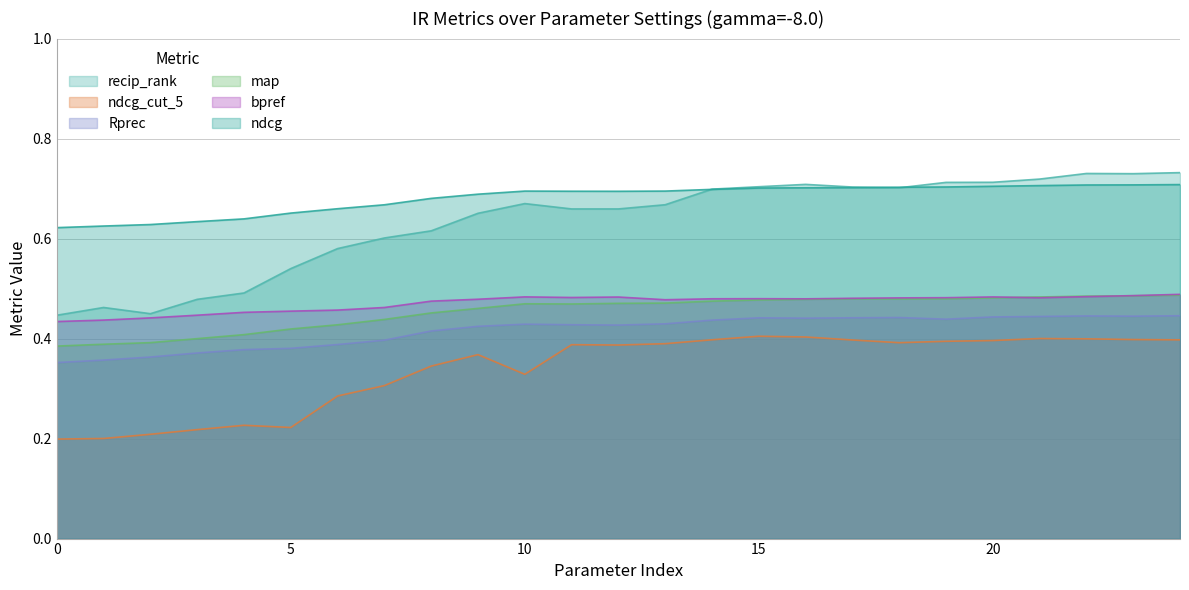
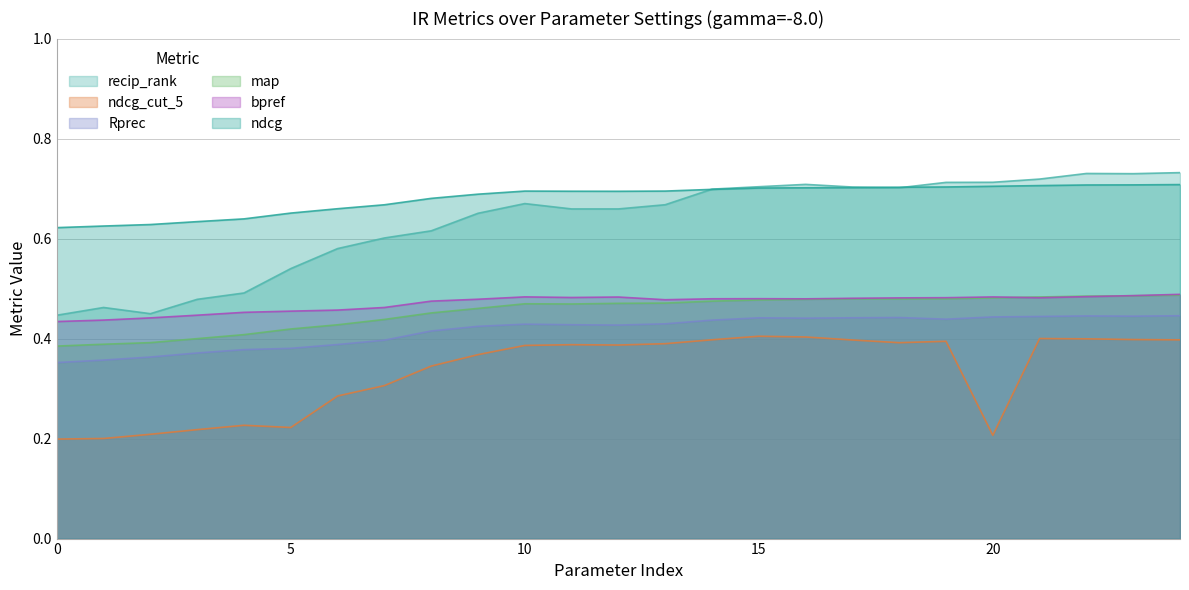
  {
    "ndcg_cut_5": {
      "0": 0.20,
      "5": 0.22,
-     "10": 0.33,
+     "10": 0.39,
      "15": 0.40,
-     "20": 0.40
+     "20": 0.21
    }
  }
